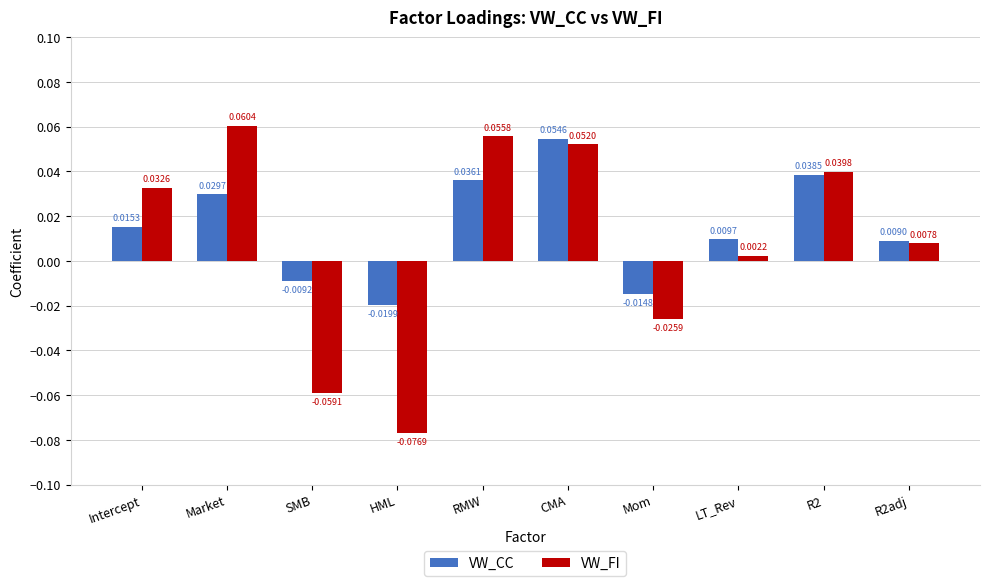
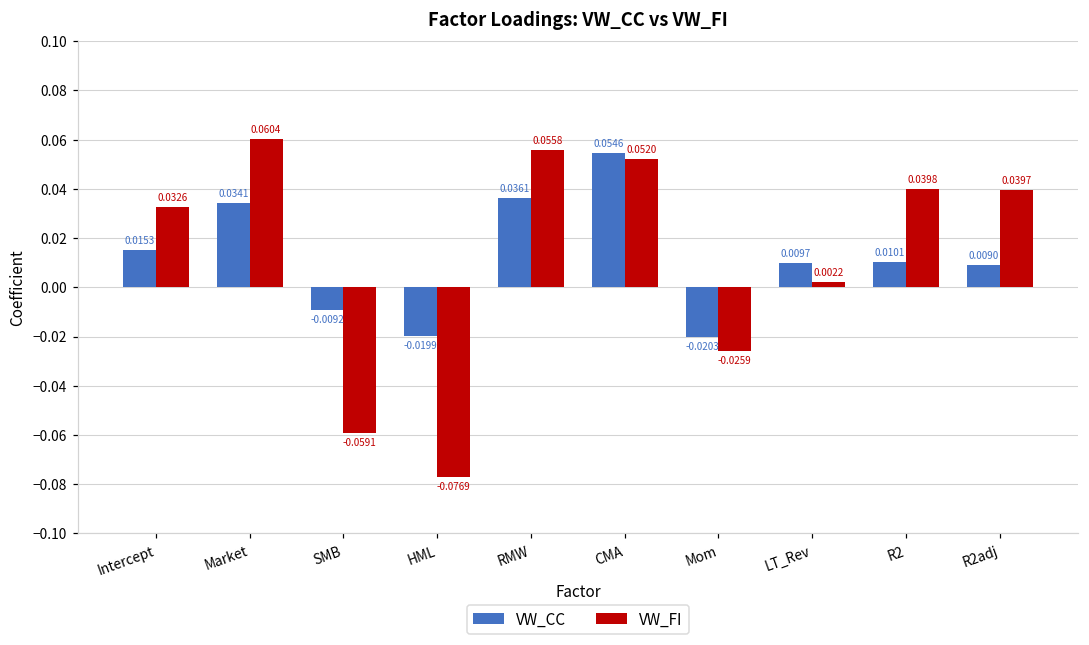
  {
    "VW_CC": {
      "Intercept": 0.0153,
-     "Market": 0.0297,
+     "Market": 0.0341,
      "SMB": -0.0092,
      "HML": -0.0199,
      "RMW": 0.0361,
      "CMA": 0.0546,
-     "Mom": -0.0148,
+     "Mom": -0.0203,
      "LT_Rev": 0.0097,
-     "R2": 0.0385,
+     "R2": 0.0101,
      "R2adj": 0.0090
    },
    "VW_FI": {
      "Intercept": 0.0326,
      "Market": 0.0604,
      "SMB": -0.0591,
      "HML": -0.0769,
      "RMW": 0.0558,
      "CMA": 0.0520,
      "Mom": -0.0259,
      "LT_Rev": 0.0022,
      "R2": 0.0398,
-     "R2adj": 0.0078
+     "R2adj": 0.0397
    }
  }
